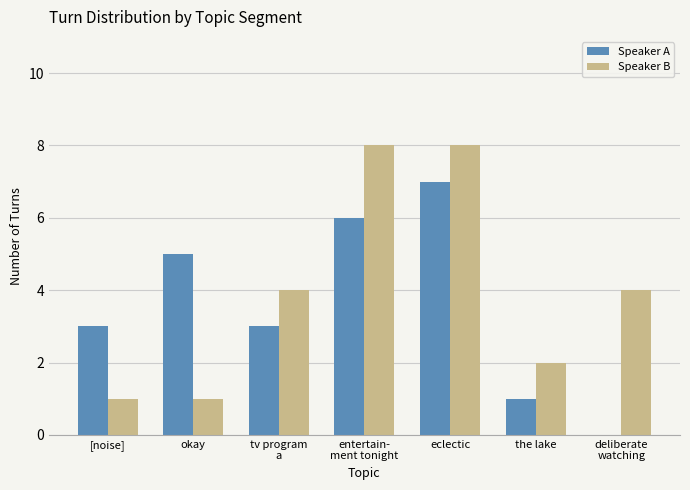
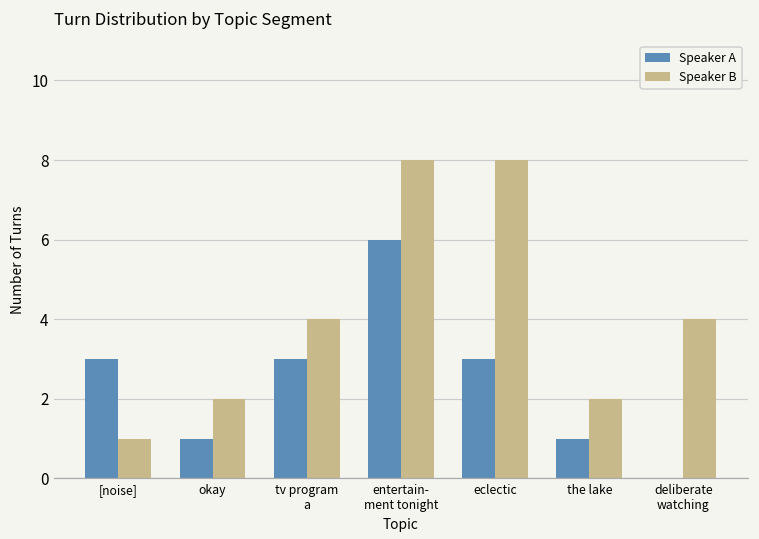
  {
    "Speaker A": {
      "[noise]": 3,
-     "okay": 5,
+     "okay": 1,
      "tv program a": 3,
      "entertain- ment tonight": 6,
-     "eclectic": 7,
+     "eclectic": 3,
      "the lake": 1,
      "deliberate watching": 0
    },
    "Speaker B": {
      "[noise]": 1,
-     "okay": 1,
+     "okay": 2,
      "tv program a": 4,
      "entertain- ment tonight": 8,
      "eclectic": 8,
      "the lake": 2,
      "deliberate watching": 4
    }
  }
